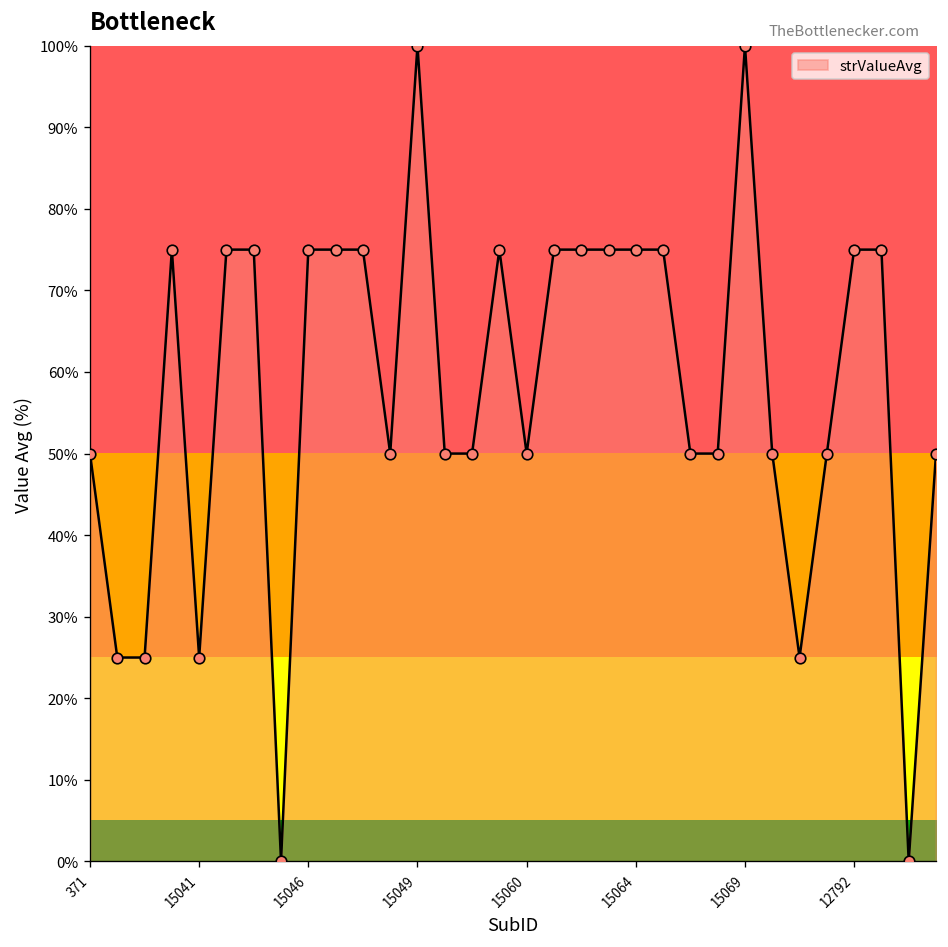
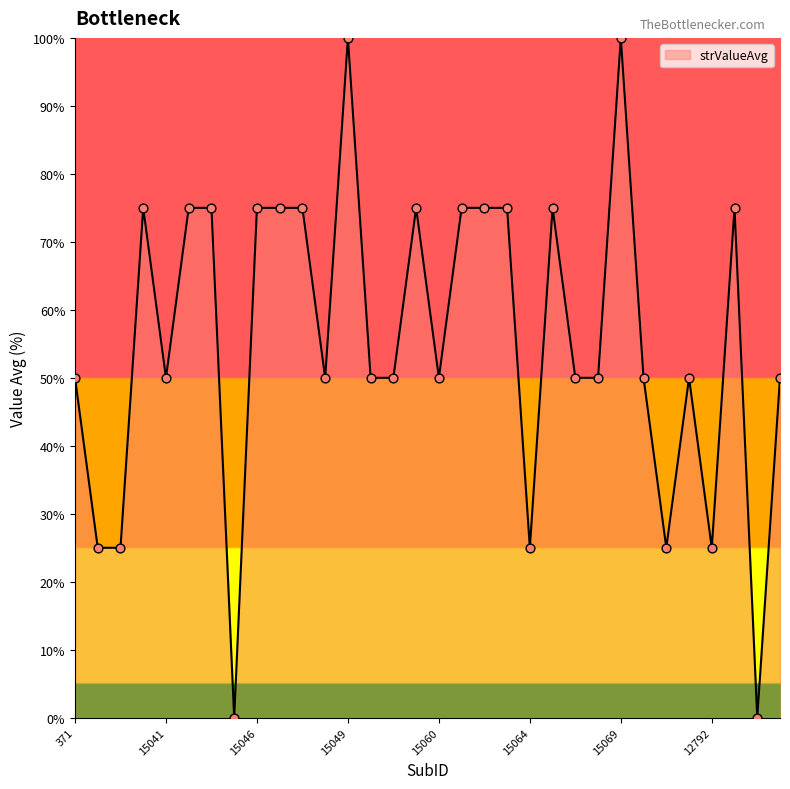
  {
    "371": "50%",
-   "15041": "25%",
+   "15041": "50%",
    "15046": "75%",
    "15049": "100%",
    "15060": "50%",
-   "15064": "75%",
+   "15064": "25%",
    "15069": "100%",
-   "12792": "75%"
+   "12792": "25%"
  }
